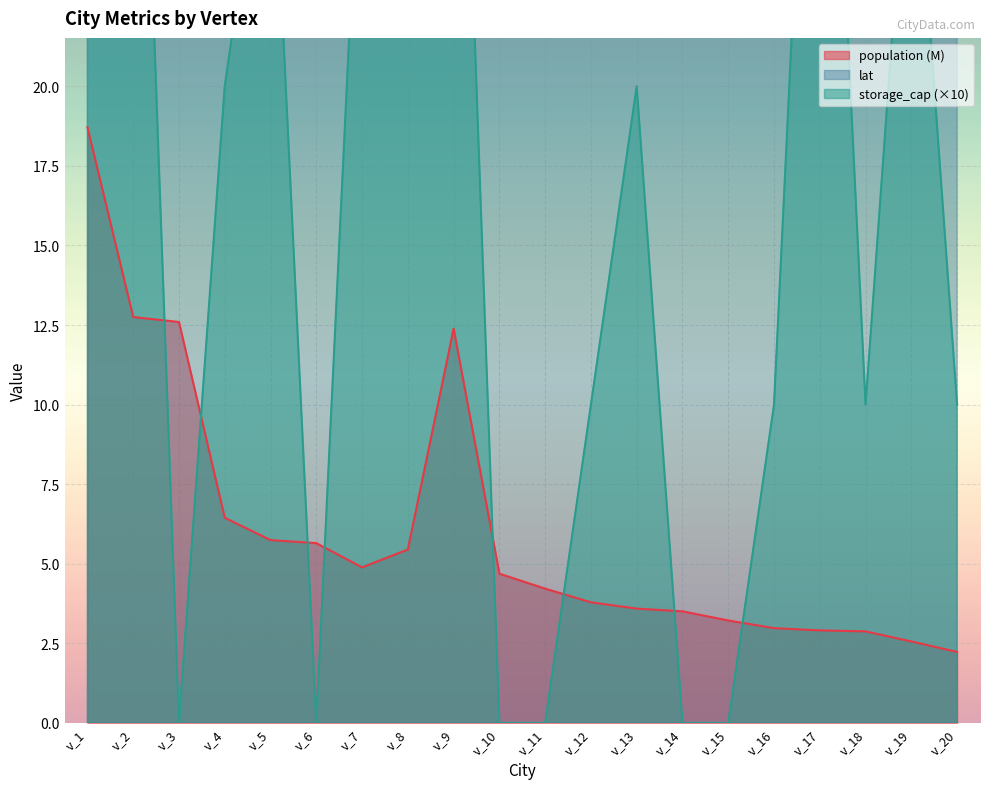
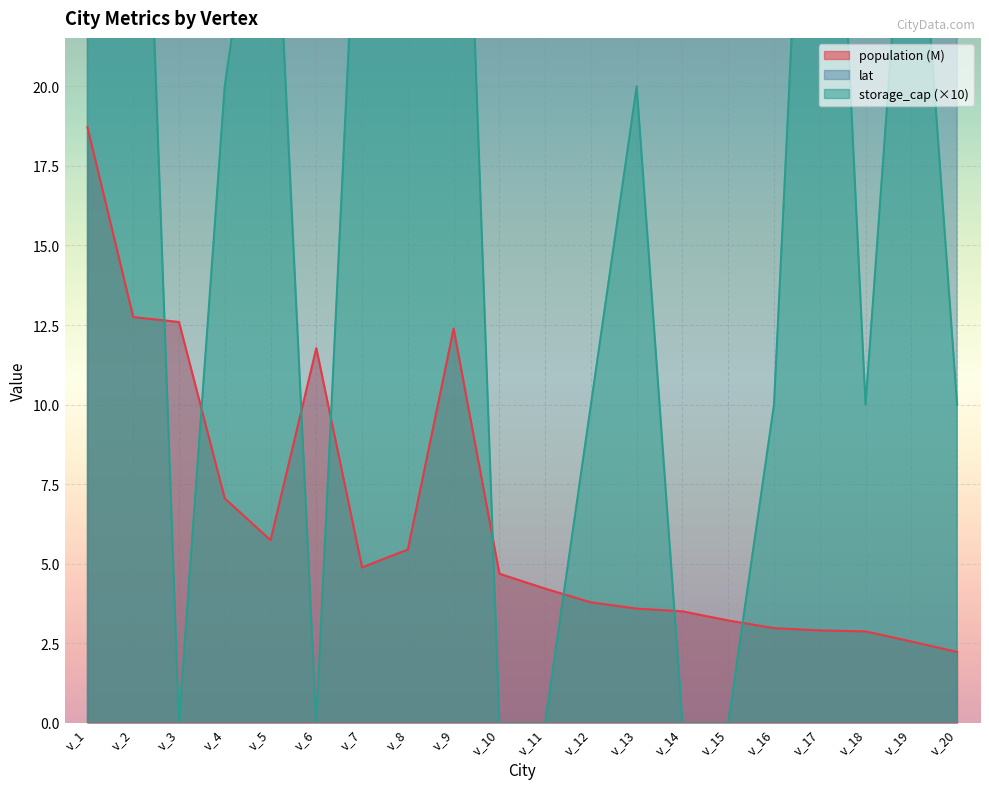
  {
    "population (M)": {
      "v_1": 18.7,
      "v_2": 12.8,
      "v_3": 12.6,
-     "v_4": 6.4,
+     "v_4": 7.1,
      "v_5": 5.7,
-     "v_6": 5.6,
+     "v_6": 11.8,
      "v_7": 4.9,
      "v_8": 5.4,
      "v_9": 12.4,
      "v_10": 4.7,
      "v_11": 4.2,
      "v_12": 3.8,
      "v_13": 3.6,
      "v_14": 3.5,
      "v_15": 3.2,
      "v_16": 3.0,
      "v_17": 2.9,
      "v_18": 2.9,
      "v_19": 2.6,
      "v_20": 2.2
    }
  }
